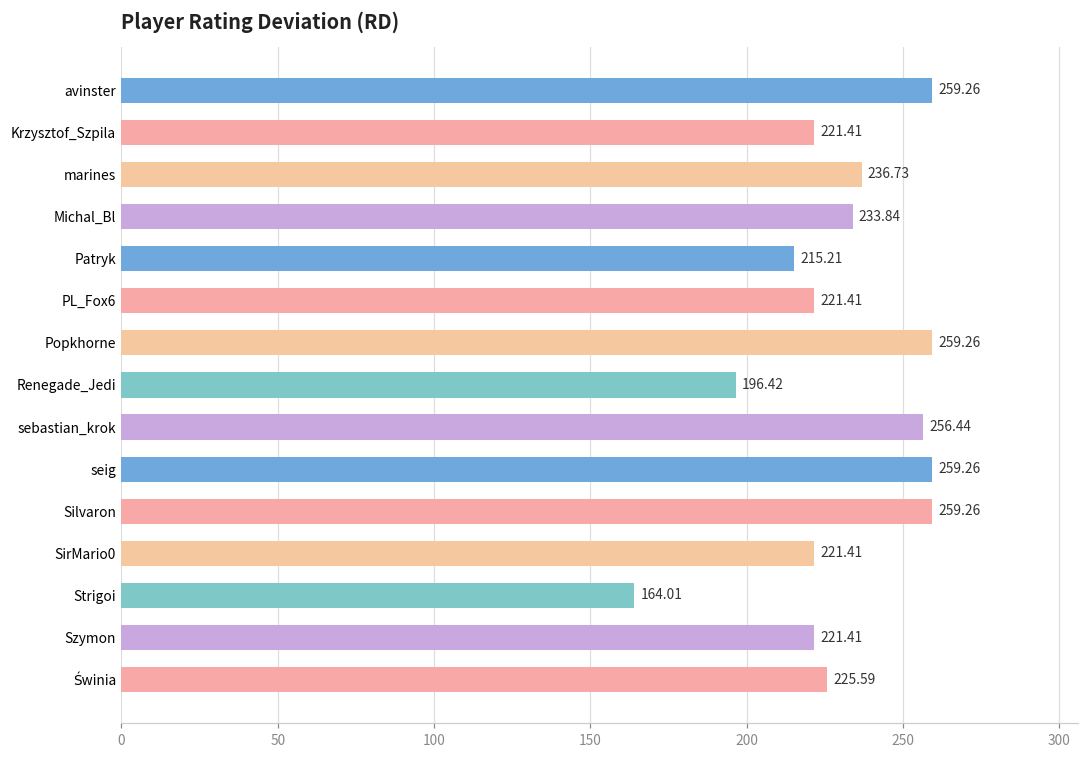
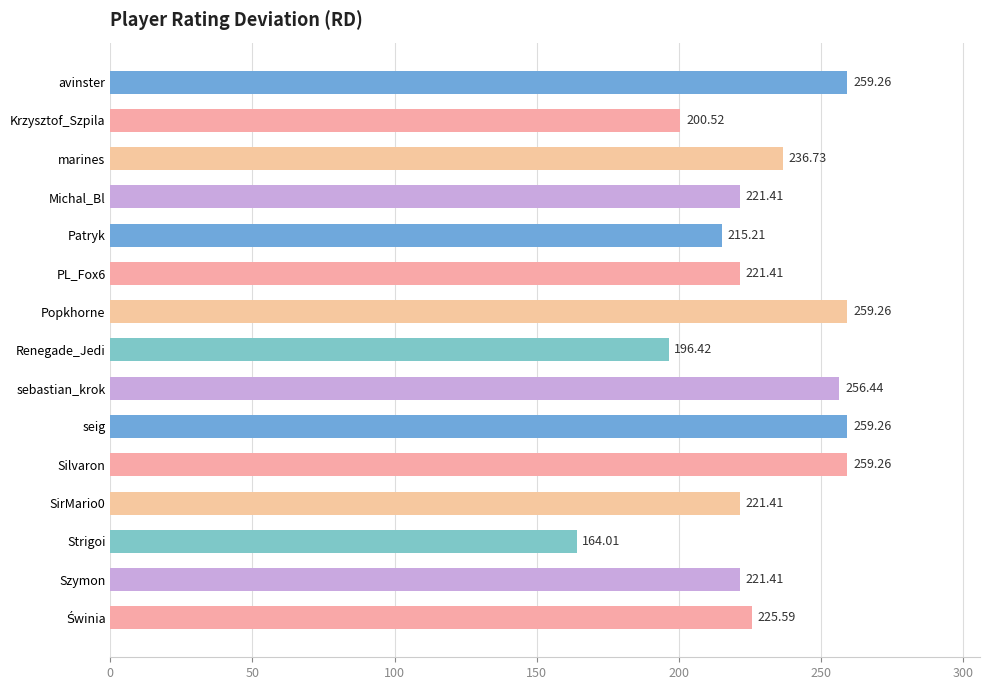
  {
    "avinster": 259.26,
-   "Krzysztof_Szpila": 221.41,
+   "Krzysztof_Szpila": 200.52,
    "marines": 236.73,
-   "Michal_Bl": 233.84,
+   "Michal_Bl": 221.41,
    "Patryk": 215.21,
    "PL_Fox6": 221.41,
    "Popkhorne": 259.26,
    "Renegade_Jedi": 196.42,
    "sebastian_krok": 256.44,
    "seig": 259.26,
    "Silvaron": 259.26,
    "SirMario0": 221.41,
    "Strigoi": 164.01,
    "Szymon": 221.41,
    "Świnia": 225.59
  }
